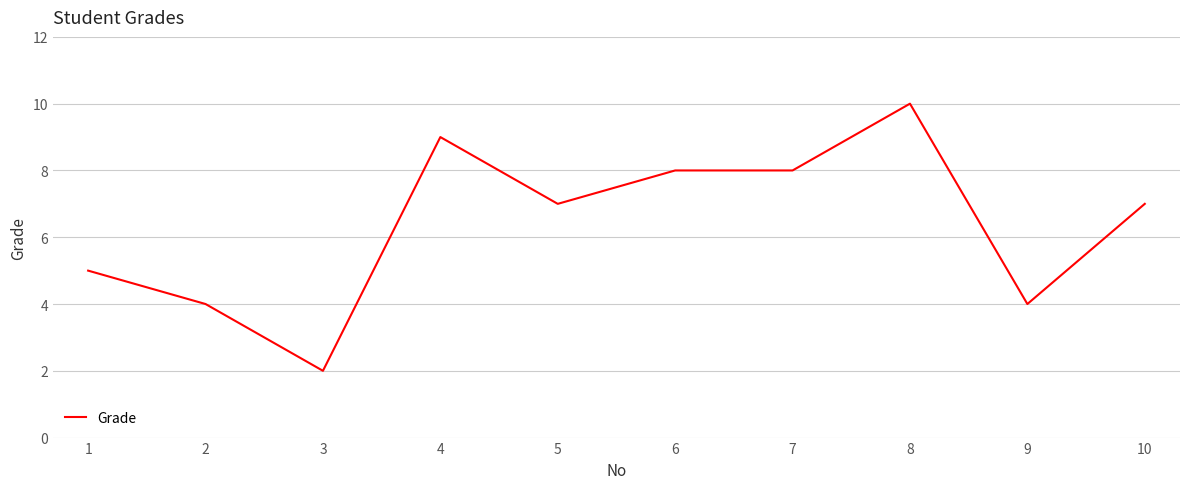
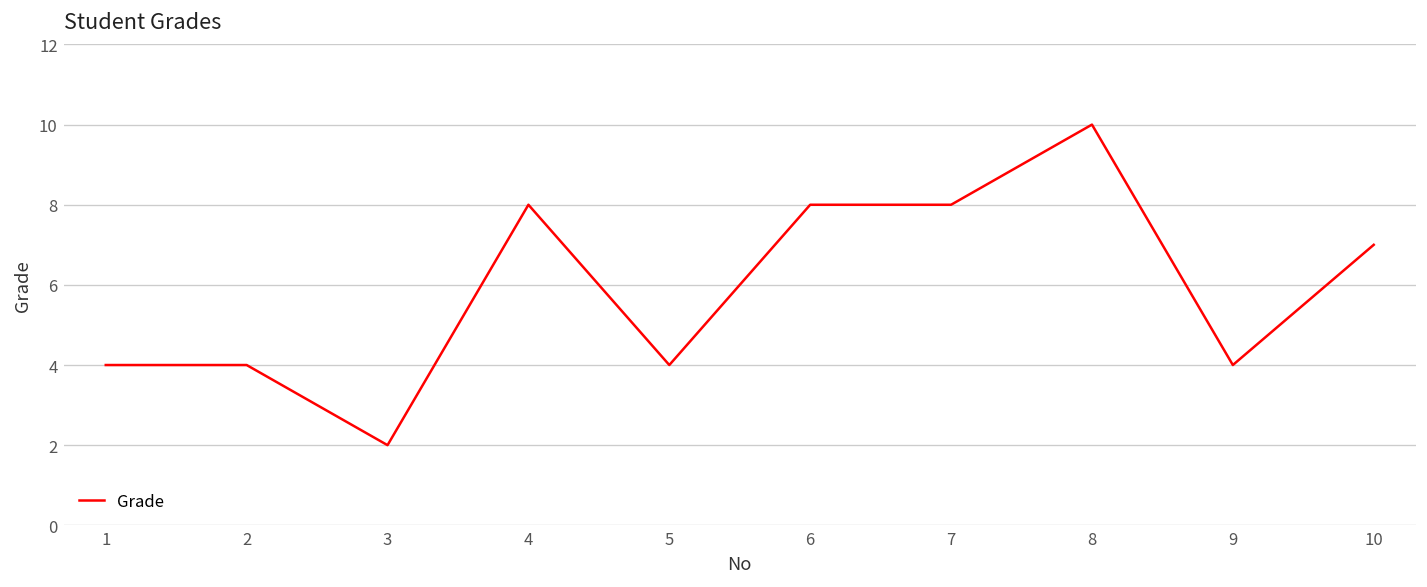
  {
-   "1": 5,
+   "1": 4,
    "2": 4,
    "3": 2,
-   "4": 9,
-   "5": 7,
+   "4": 8,
+   "5": 4,
    "6": 8,
    "7": 8,
    "8": 10,
    "9": 4,
    "10": 7
  }
